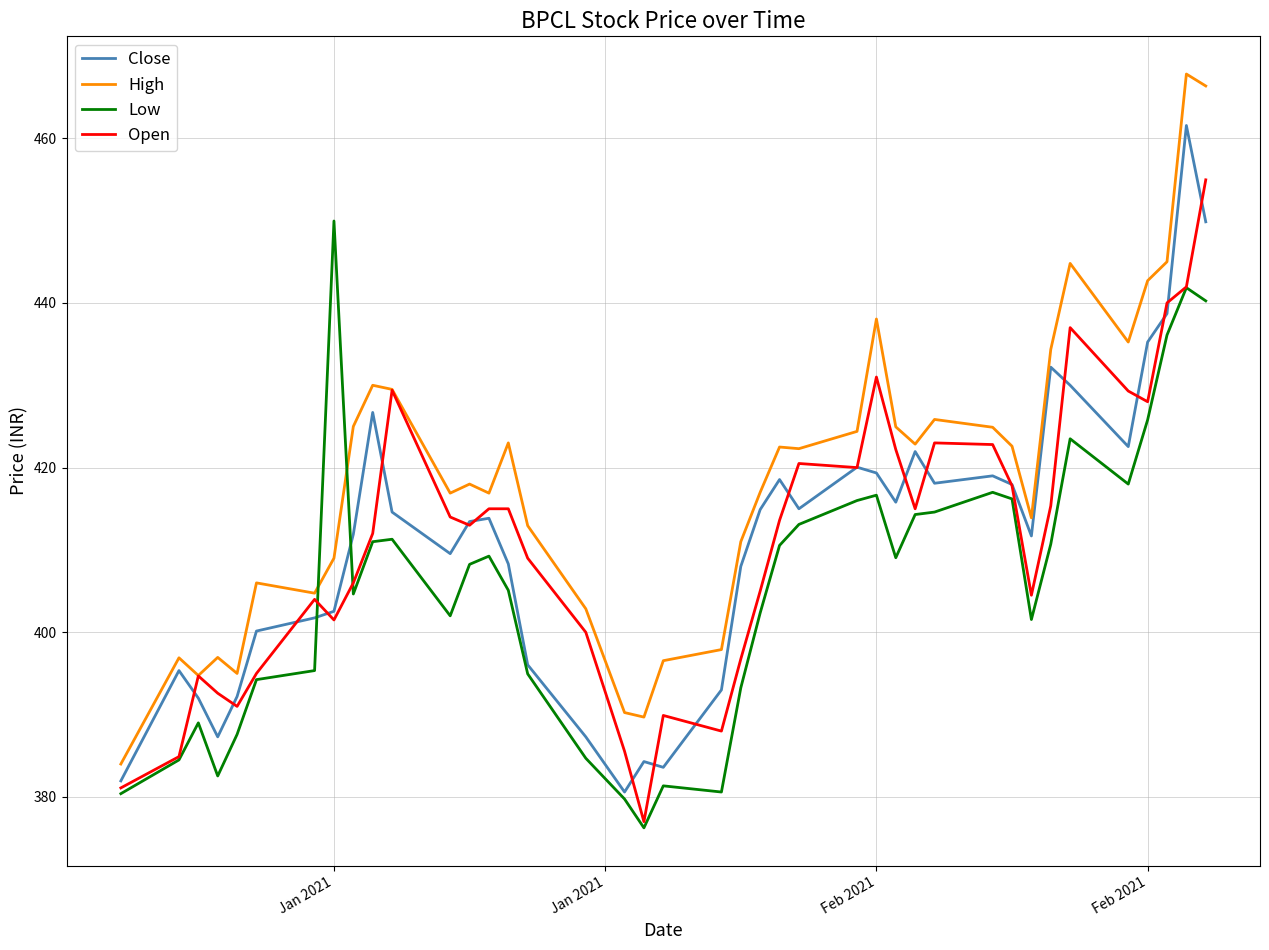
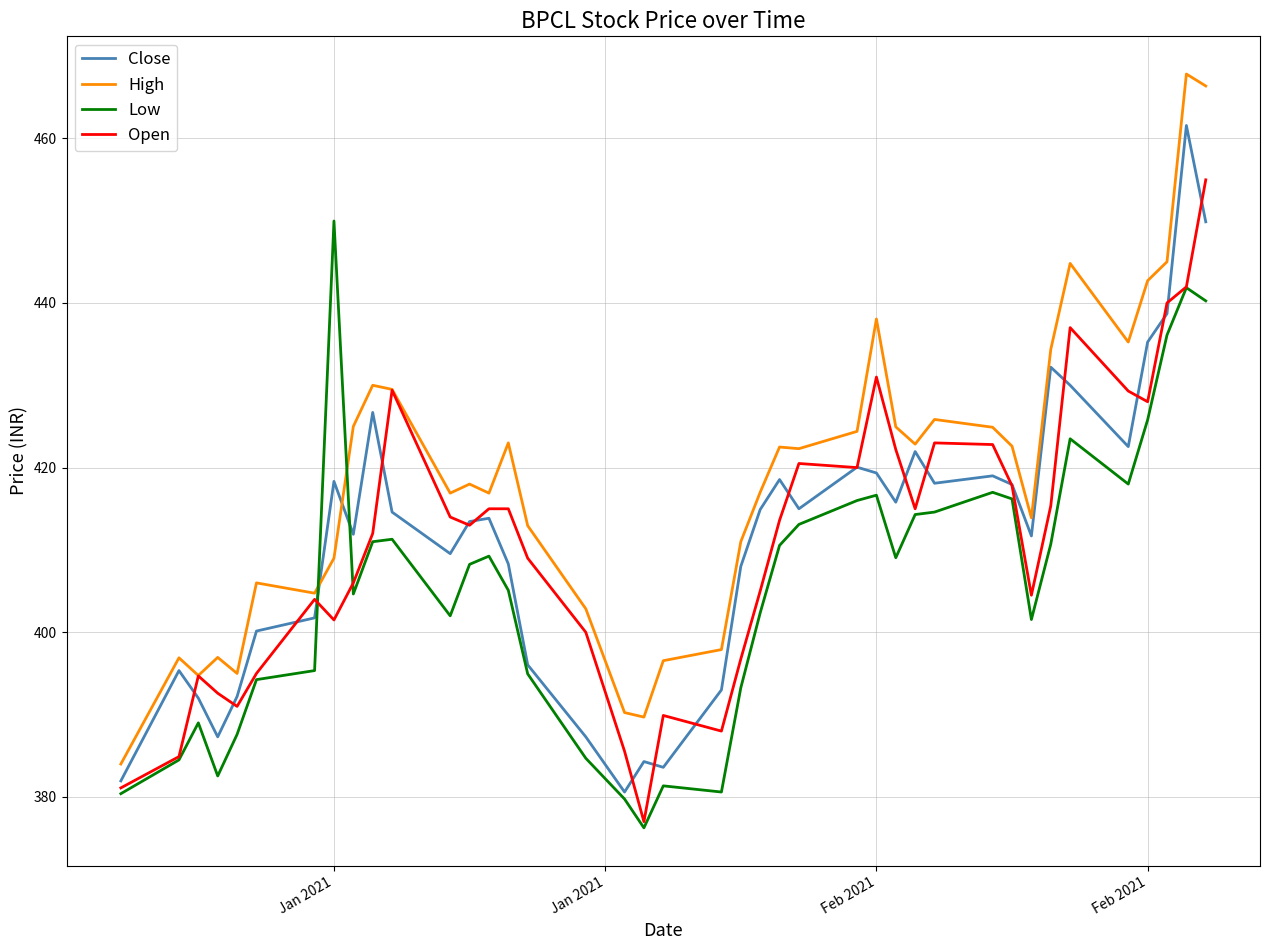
  {
    "Close": {
-     "Jan 2021": 403
+     "Jan 2021": 418
    },
    "High": {
      "Jan 2021": 409
    },
    "Low": {
      "Jan 2021": 450
    },
    "Open": {
      "Jan 2021": 402
    }
  }
